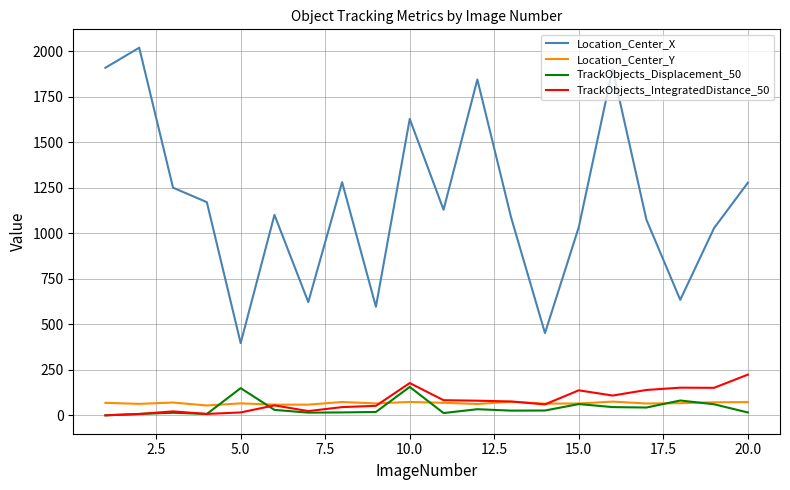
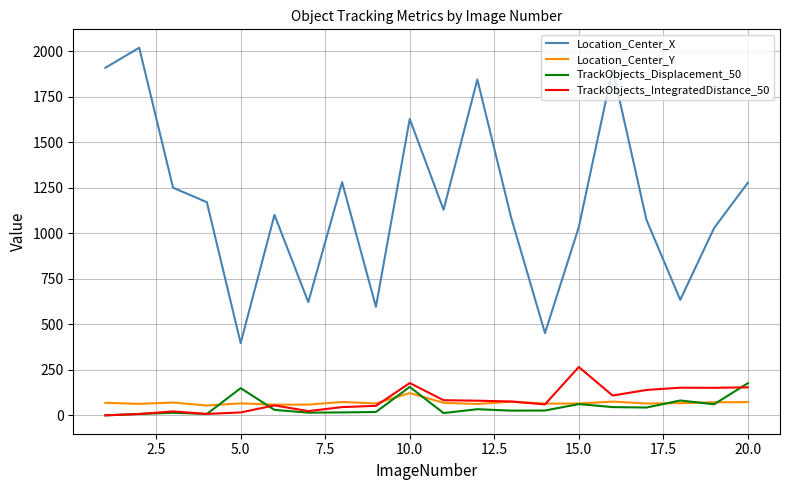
  {
    "Location_Center_X": {
      "5.0": 400,
      "10.0": 1630,
      "15.0": 1030,
      "20.0": 1280
    },
    "Location_Center_Y": {
      "5.0": 70,
-     "10.0": 70,
+     "10.0": 120,
      "20.0": 70
    },
    "TrackObjects_Displacement_50": {
      "5.0": 150,
      "10.0": 160,
-     "20.0": 20
+     "20.0": 180
    },
    "TrackObjects_IntegratedDistance_50": {
      "5.0": 20,
      "10.0": 180,
-     "15.0": 140,
-     "20.0": 220
+     "15.0": 270,
+     "20.0": 150
    }
  }
